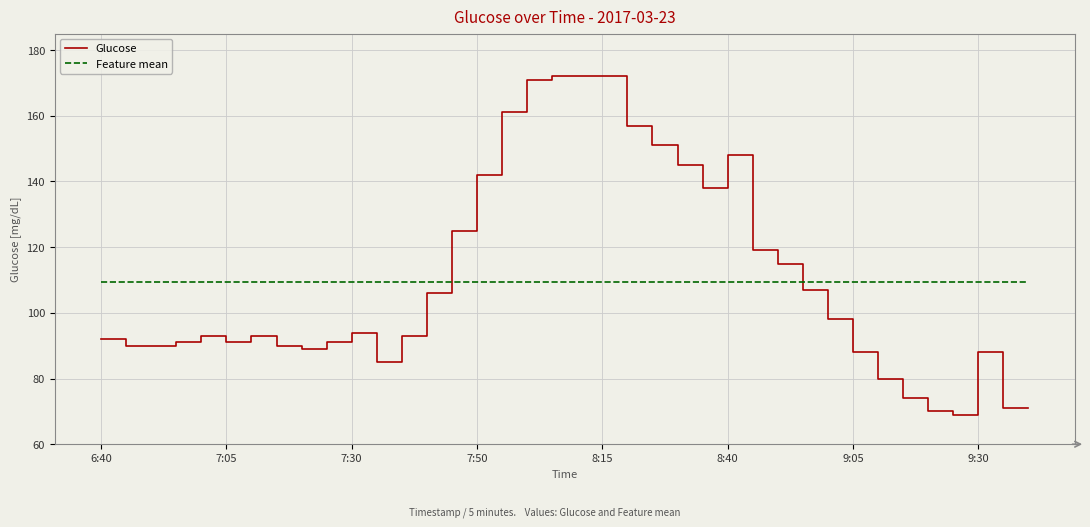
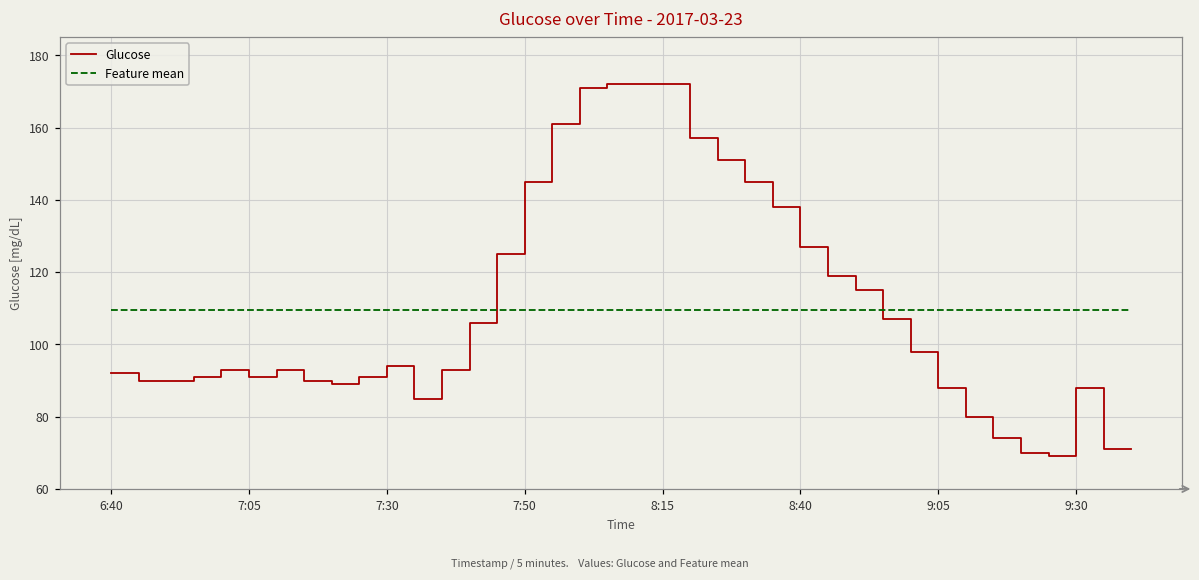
  {
    "Glucose": {
      "6:40": 92,
      "7:05": 91,
-     "7:50": 142,
+     "7:50": 145,
      "8:15": 172,
-     "8:40": 148,
+     "8:40": 127,
      "9:05": 88,
      "9:30": 88
    },
    "Feature mean": {
      "6:40": 109,
      "7:05": 109,
      "7:50": 109,
      "8:15": 109,
      "8:40": 109,
      "9:05": 109,
      "9:30": 109
    }
  }
